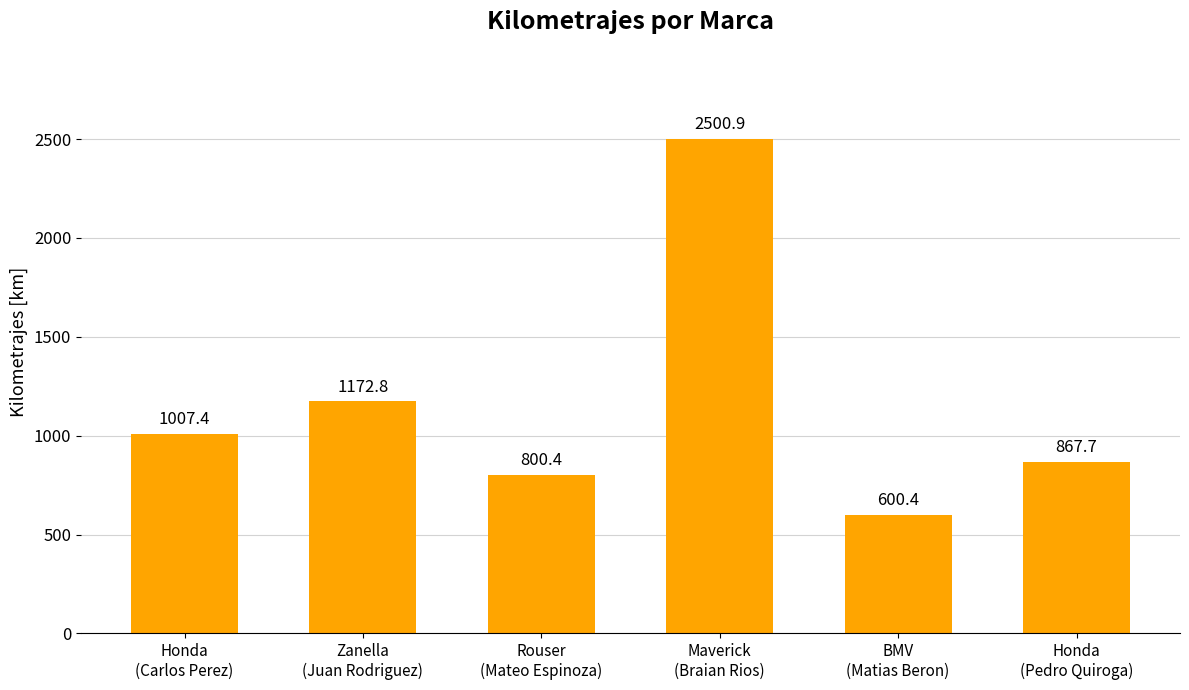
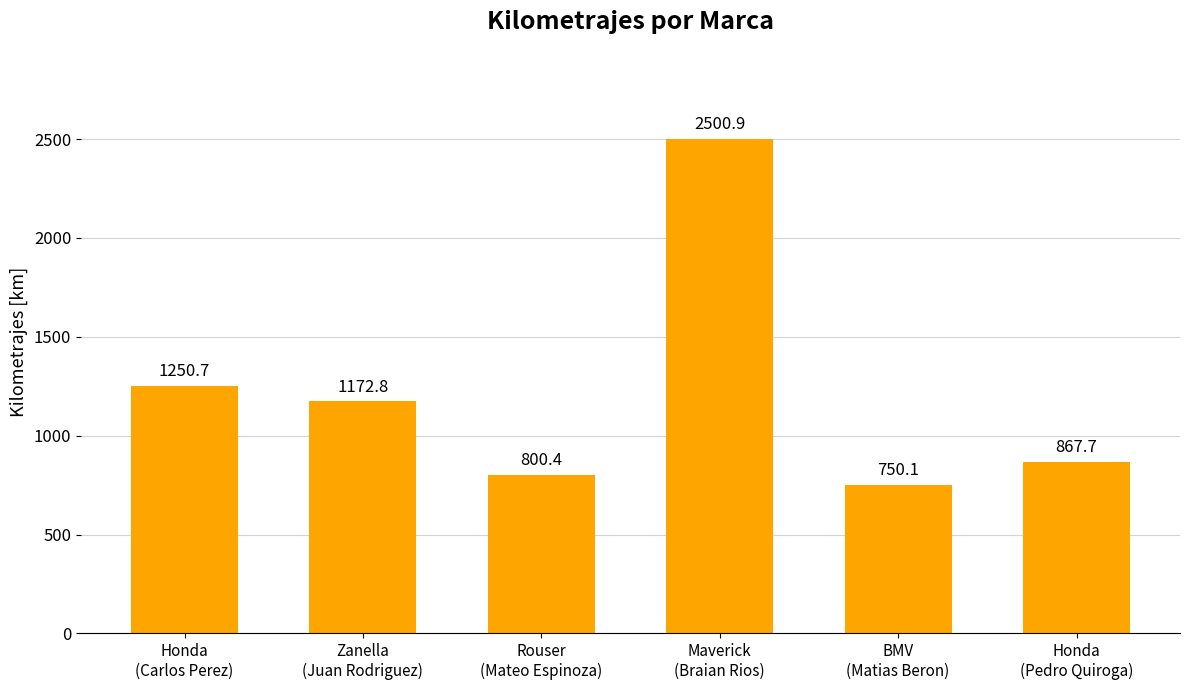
  {
-   "Honda (Carlos Perez)": 1007.4,
+   "Honda (Carlos Perez)": 1250.7,
    "Zanella (Juan Rodriguez)": 1172.8,
    "Rouser (Mateo Espinoza)": 800.4,
    "Maverick (Braian Rios)": 2500.9,
-   "BMV (Matias Beron)": 600.4,
+   "BMV (Matias Beron)": 750.1,
    "Honda (Pedro Quiroga)": 867.7
  }
